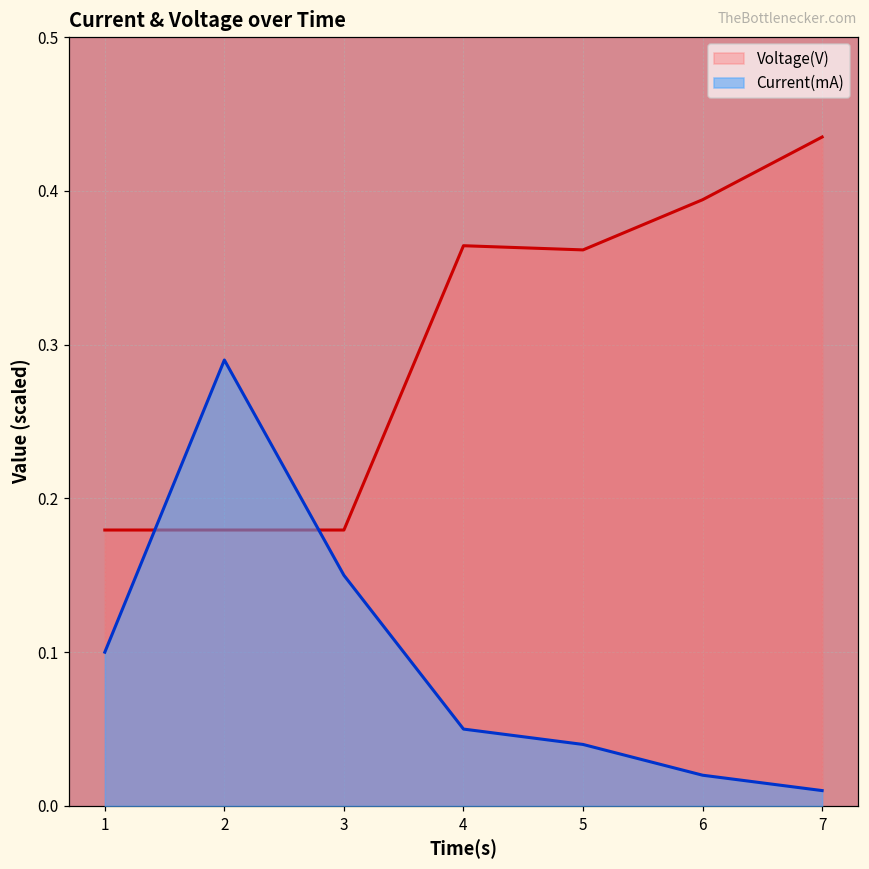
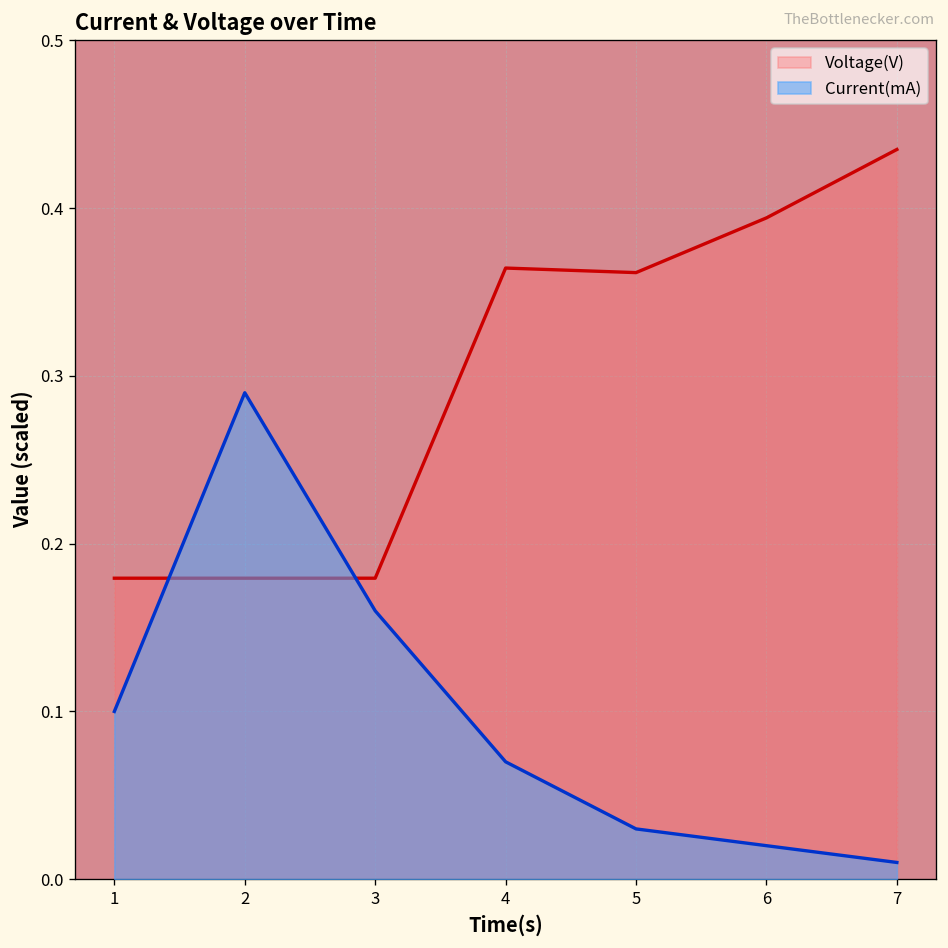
  {
    "Voltage(V)": {
      "1": 0.18,
      "2": 0.18,
      "3": 0.18,
      "4": 0.364,
      "5": 0.36,
      "6": 0.394,
      "7": 0.435
    },
    "Current(mA)": {
      "1": 0.10,
      "2": 0.29,
-     "3": 0.15,
-     "4": 0.05,
-     "5": 0.04,
+     "3": 0.16,
+     "4": 0.07,
+     "5": 0.03,
      "6": 0.02,
      "7": 0.01
    }
  }
